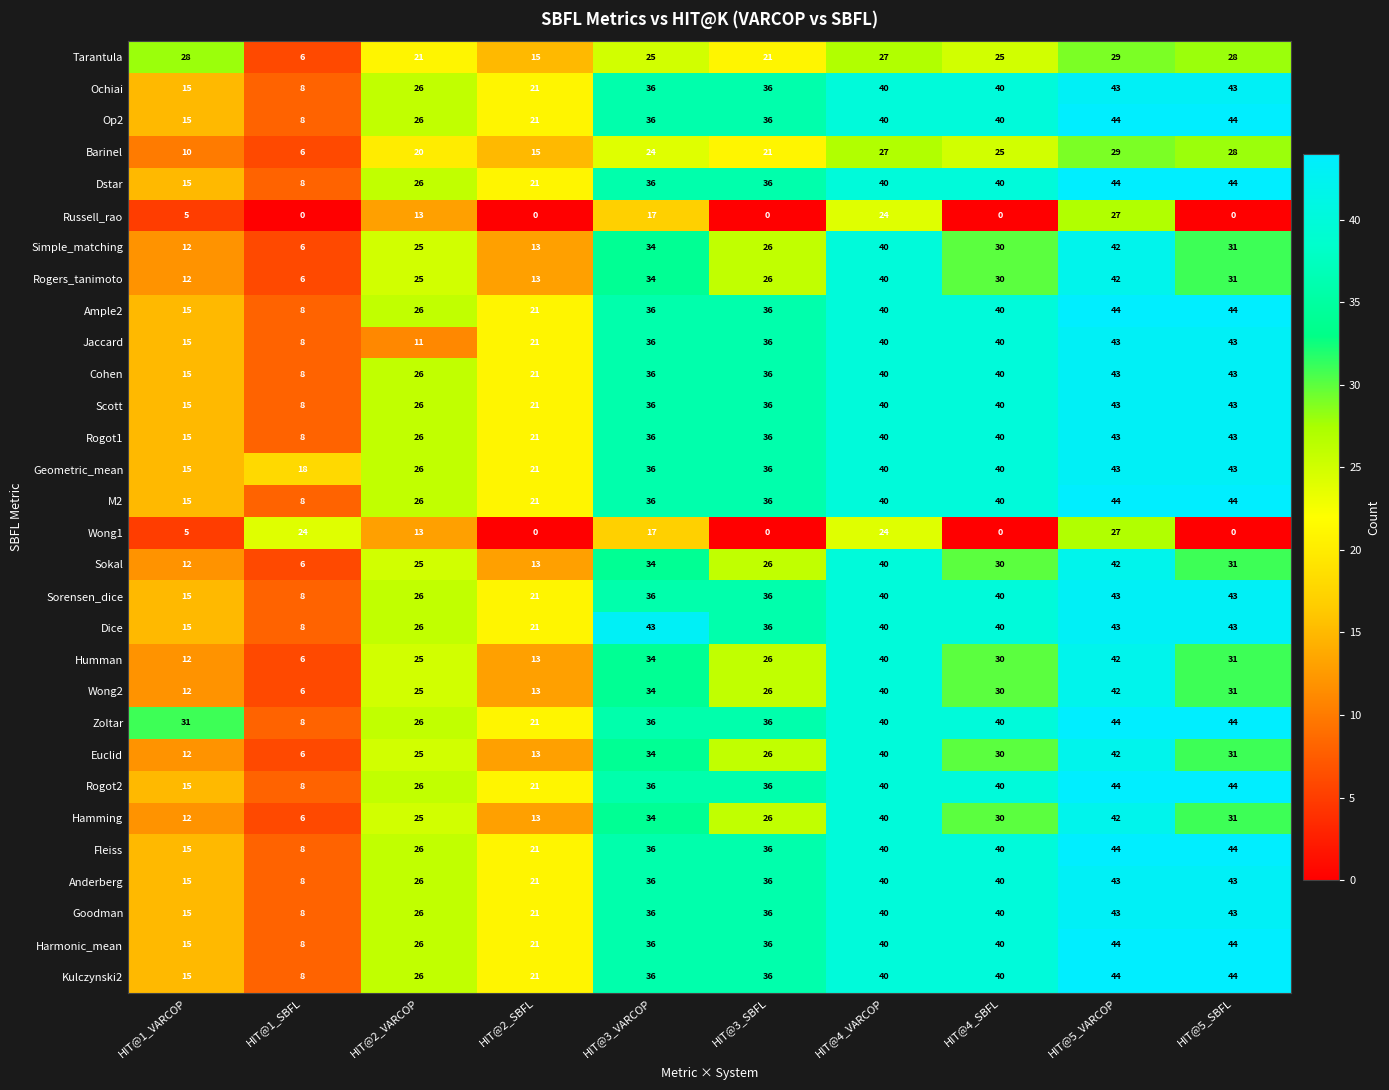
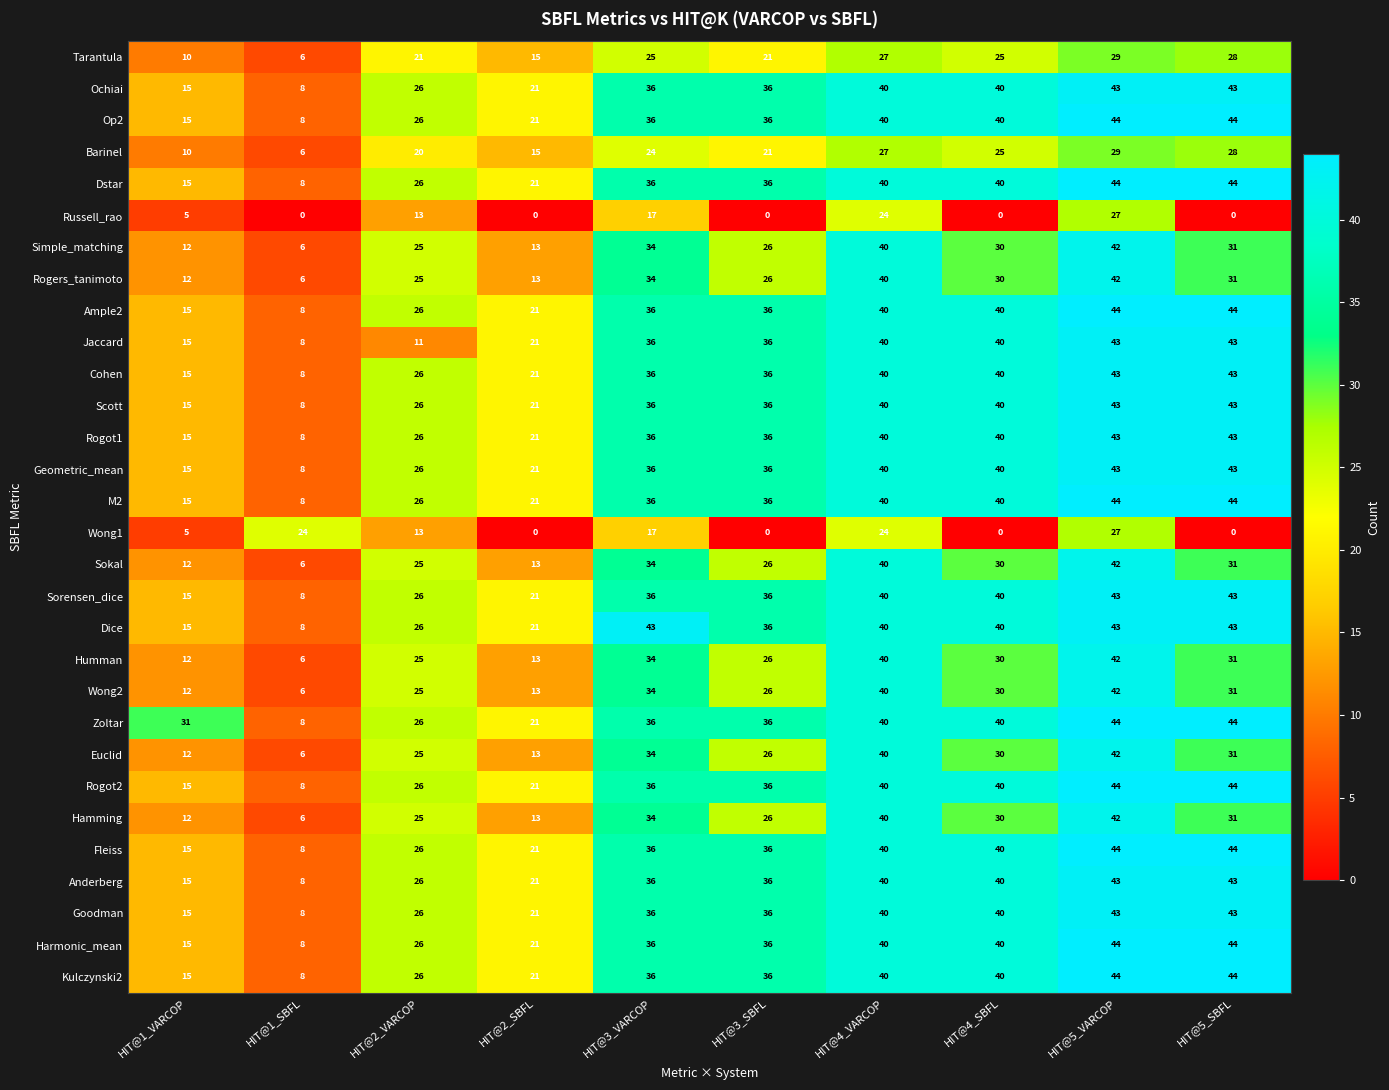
  {
    "Tarantula": {
-     "HIT@1_VARCOP": 28,
+     "HIT@1_VARCOP": 10,
      "HIT@1_SBFL": 6,
      "HIT@2_VARCOP": 21,
      "HIT@2_SBFL": 15,
      "HIT@3_VARCOP": 25,
      "HIT@3_SBFL": 21,
      "HIT@4_VARCOP": 27,
      "HIT@4_SBFL": 25,
      "HIT@5_VARCOP": 29,
      "HIT@5_SBFL": 28
    },
    "Geometric_mean": {
      "HIT@1_VARCOP": 15,
-     "HIT@1_SBFL": 18,
+     "HIT@1_SBFL": 8,
      "HIT@2_VARCOP": 26,
      "HIT@2_SBFL": 21,
      "HIT@3_VARCOP": 36,
      "HIT@3_SBFL": 36,
      "HIT@4_VARCOP": 40,
      "HIT@4_SBFL": 40,
      "HIT@5_VARCOP": 43,
      "HIT@5_SBFL": 43
    }
  }
